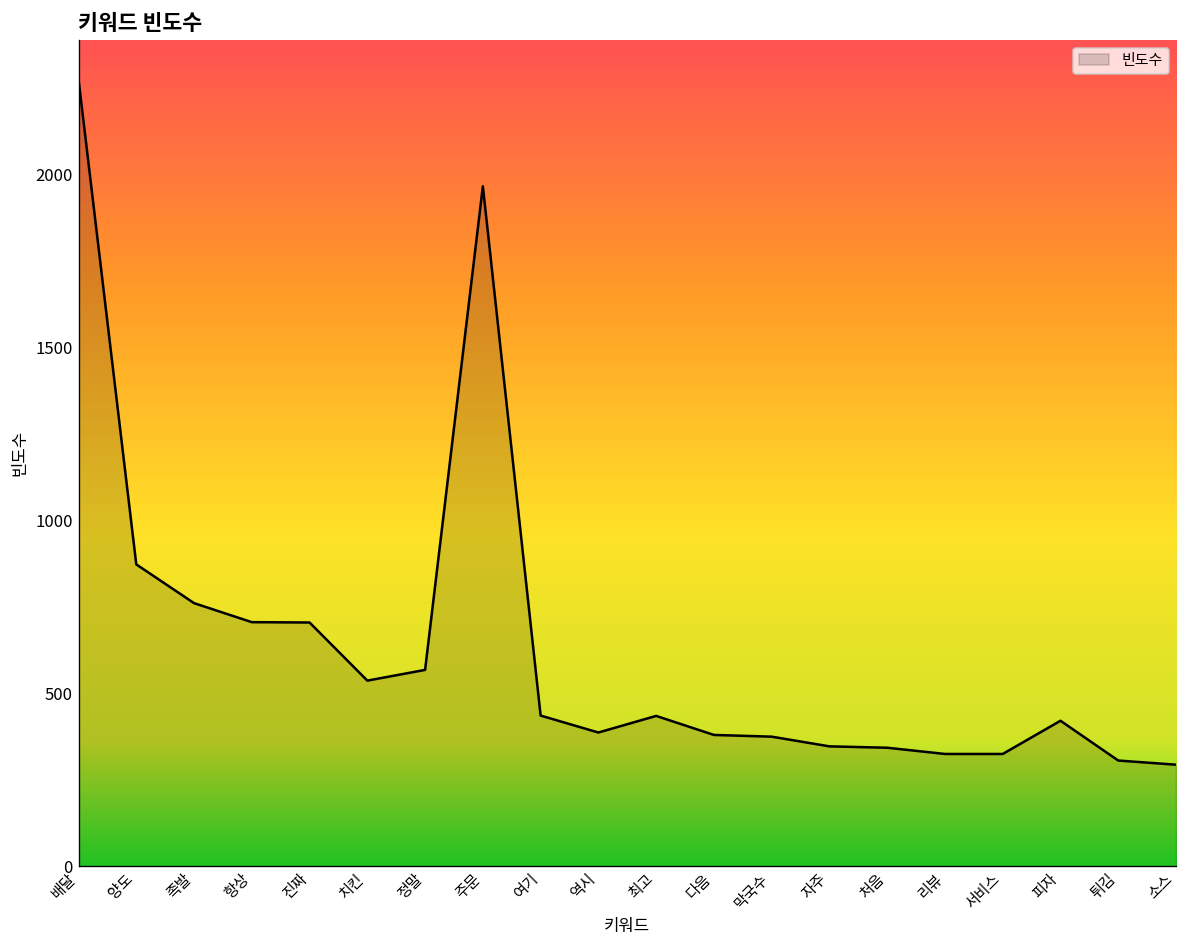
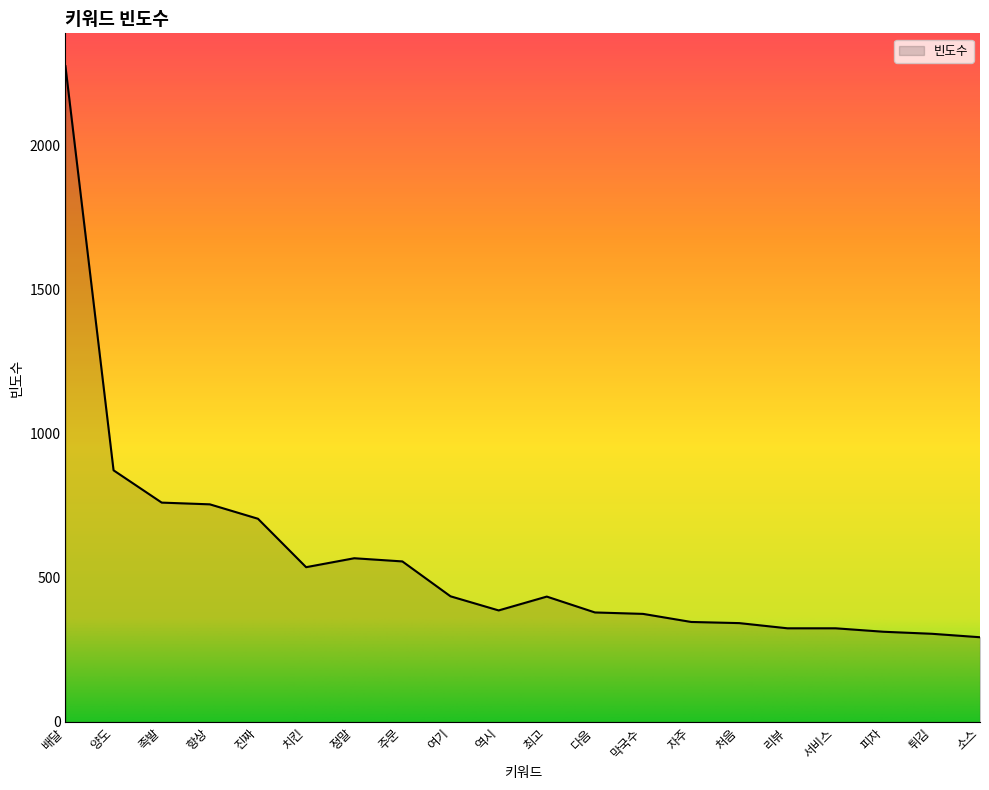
  {
    "배달": 2280,
    "양도": 870,
    "족발": 760,
-   "항상": 710,
+   "항상": 760,
    "진짜": 710,
    "치킨": 540,
    "정말": 570,
-   "주문": 1970,
+   "주문": 560,
    "여기": 440,
    "역시": 390,
    "최고": 440,
    "다음": 380,
    "막국수": 380,
    "자주": 350,
    "처음": 340,
    "리뷰": 330,
    "서비스": 330,
-   "피자": 420,
+   "피자": 310,
    "튀김": 310,
    "소스": 290
  }
